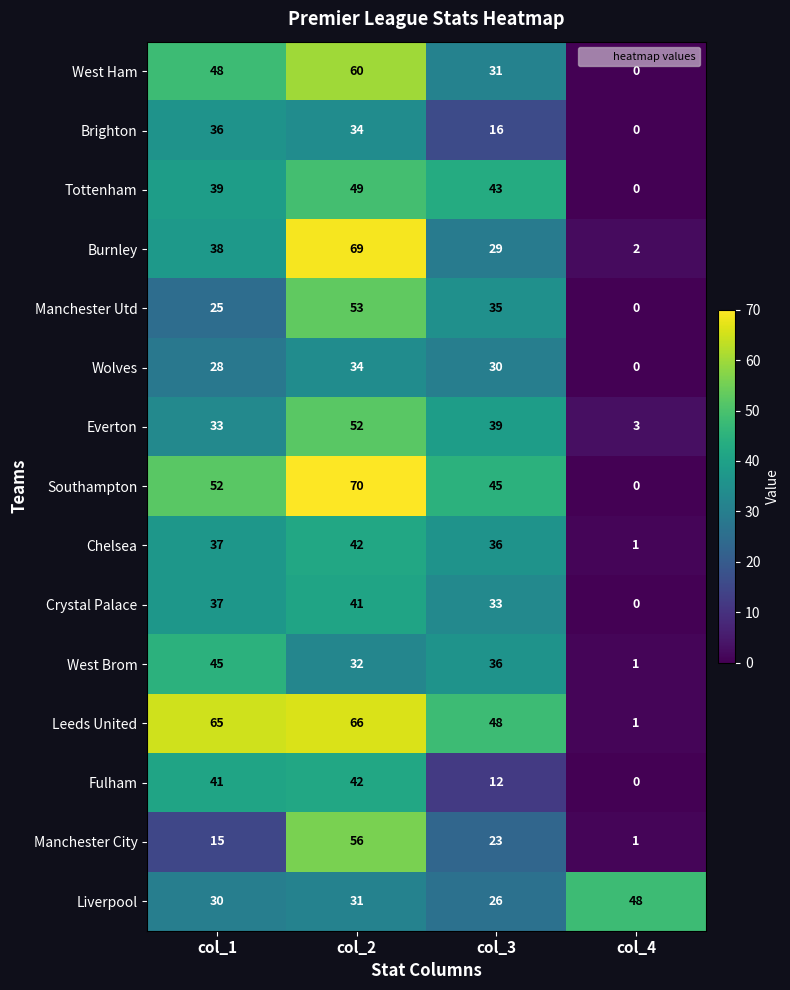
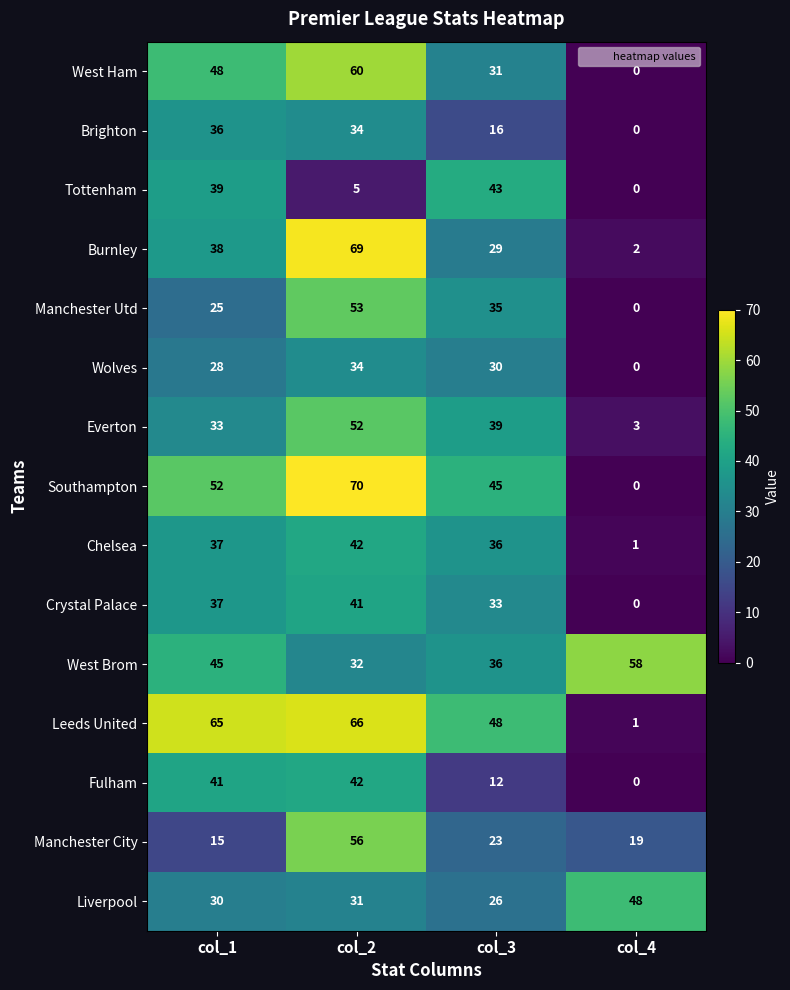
  {
    "West Ham": {
      "col_1": 48,
      "col_2": 60,
      "col_3": 31
    },
    "Brighton": {
      "col_1": 36,
      "col_2": 34,
      "col_3": 16,
      "col_4": 0
    },
    "Tottenham": {
      "col_1": 39,
-     "col_2": 49,
+     "col_2": 5,
      "col_3": 43,
      "col_4": 0
    },
    "Burnley": {
      "col_1": 38,
      "col_2": 69,
      "col_3": 29,
      "col_4": 2
    },
    "Manchester Utd": {
      "col_1": 25,
      "col_2": 53,
      "col_3": 35,
      "col_4": 0
    },
    "Wolves": {
      "col_1": 28,
      "col_2": 34,
      "col_3": 30,
      "col_4": 0
    },
    "Everton": {
      "col_1": 33,
      "col_2": 52,
      "col_3": 39,
      "col_4": 3
    },
    "Southampton": {
      "col_1": 52,
      "col_2": 70,
      "col_3": 45,
      "col_4": 0
    },
    "Chelsea": {
      "col_1": 37,
      "col_2": 42,
      "col_3": 36,
      "col_4": 1
    },
    "Crystal Palace": {
      "col_1": 37,
      "col_2": 41,
      "col_3": 33,
      "col_4": 0
    },
    "West Brom": {
      "col_1": 45,
      "col_2": 32,
      "col_3": 36,
-     "col_4": 1
+     "col_4": 58
    },
    "Leeds United": {
      "col_1": 65,
      "col_2": 66,
      "col_3": 48,
      "col_4": 1
    },
    "Fulham": {
      "col_1": 41,
      "col_2": 42,
      "col_3": 12,
      "col_4": 0
    },
    "Manchester City": {
      "col_1": 15,
      "col_2": 56,
      "col_3": 23,
-     "col_4": 1
+     "col_4": 19
    },
    "Liverpool": {
      "col_1": 30,
      "col_2": 31,
      "col_3": 26,
      "col_4": 48
    }
  }
